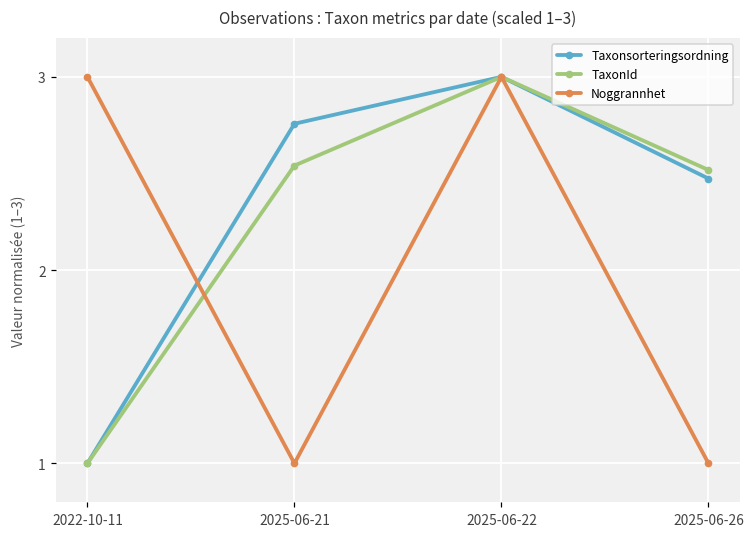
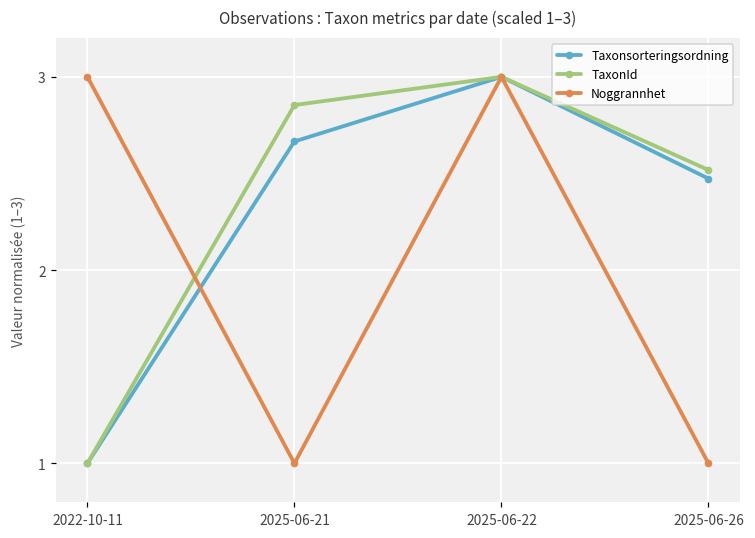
  {
    "Taxonsorteringsordning": {
-     "2025-06-21": 2.76,
+     "2025-06-21": 2.67,
      "2025-06-26": 2.47
    },
    "TaxonId": {
-     "2025-06-21": 2.54,
+     "2025-06-21": 2.85,
      "2025-06-26": 2.52
    },
    "Noggrannhet": {
      "2022-10-11": 3.00,
      "2025-06-21": 1.00,
      "2025-06-26": 1.00
    }
  }
